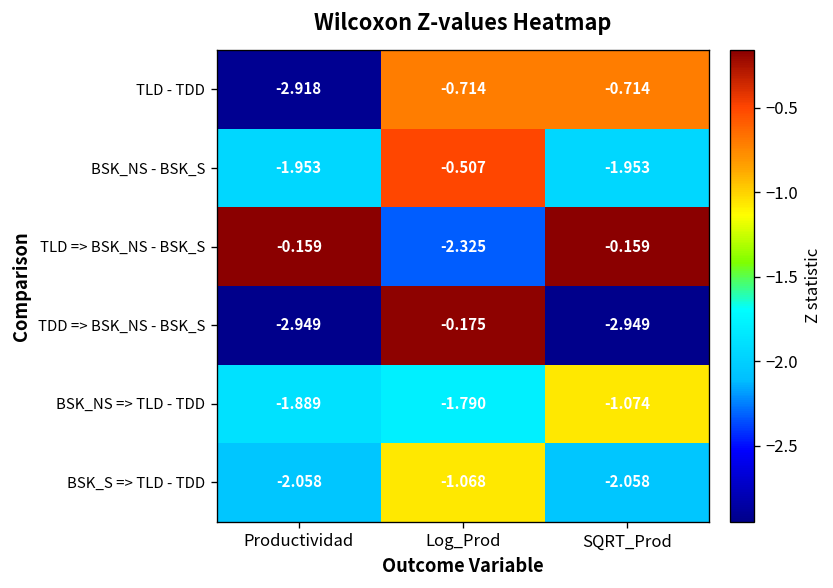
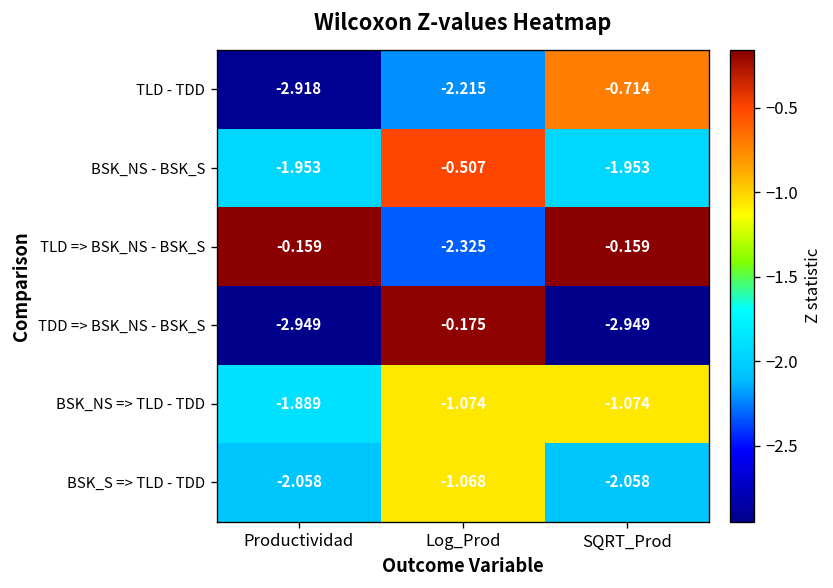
  {
    "TLD - TDD": {
      "Productividad": -2.918,
-     "Log_Prod": -0.714,
+     "Log_Prod": -2.215,
      "SQRT_Prod": -0.714
    },
    "BSK_NS - BSK_S": {
      "Productividad": -1.953,
      "Log_Prod": -0.507,
      "SQRT_Prod": -1.953
    },
    "TLD => BSK_NS - BSK_S": {
      "Productividad": -0.159,
      "Log_Prod": -2.325,
      "SQRT_Prod": -0.159
    },
    "TDD => BSK_NS - BSK_S": {
      "Productividad": -2.949,
      "Log_Prod": -0.175,
      "SQRT_Prod": -2.949
    },
    "BSK_NS => TLD - TDD": {
      "Productividad": -1.889,
-     "Log_Prod": -1.790,
+     "Log_Prod": -1.074,
      "SQRT_Prod": -1.074
    },
    "BSK_S => TLD - TDD": {
      "Productividad": -2.058,
      "Log_Prod": -1.068,
      "SQRT_Prod": -2.058
    }
  }
